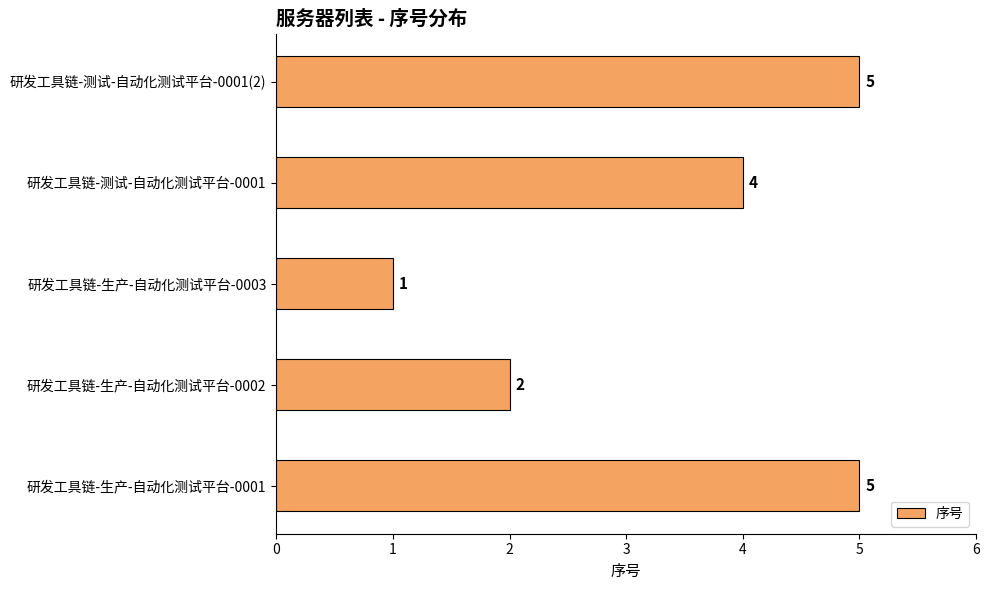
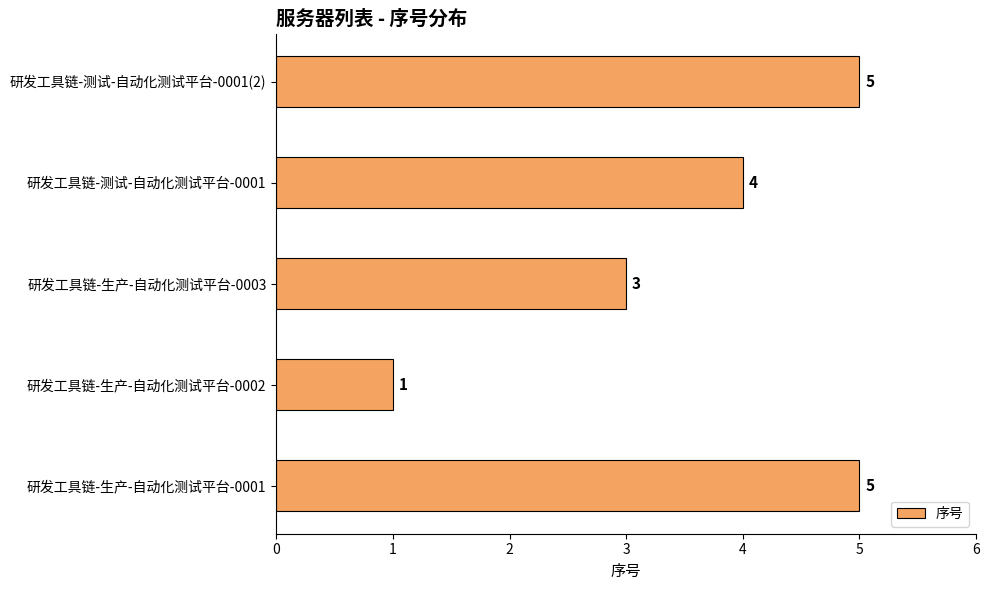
  {
    "研发工具链-测试-自动化测试平台-0001(2)": 5,
    "研发工具链-测试-自动化测试平台-0001": 4,
-   "研发工具链-生产-自动化测试平台-0003": 1,
-   "研发工具链-生产-自动化测试平台-0002": 2,
+   "研发工具链-生产-自动化测试平台-0003": 3,
+   "研发工具链-生产-自动化测试平台-0002": 1,
    "研发工具链-生产-自动化测试平台-0001": 5
  }
